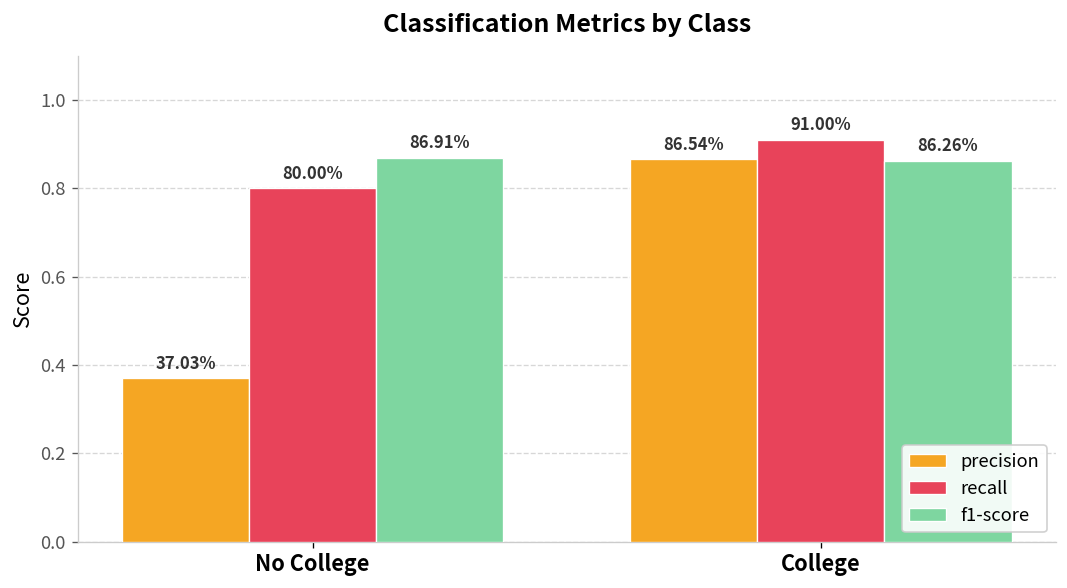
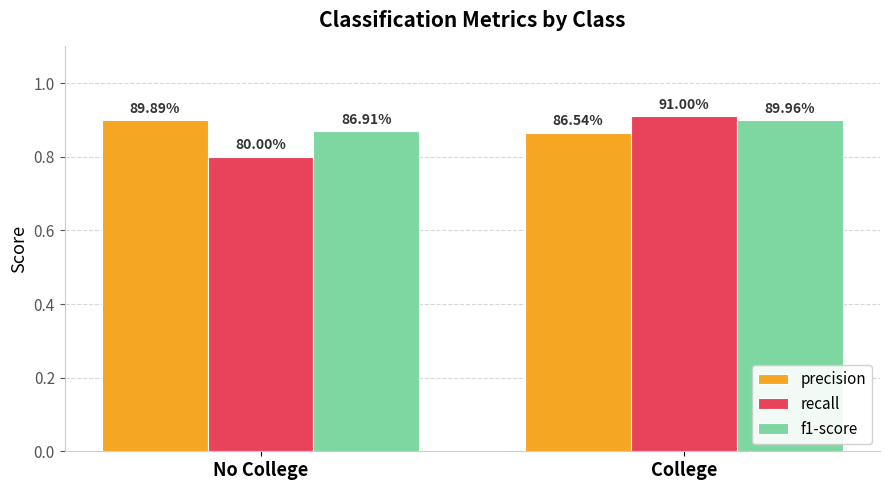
  {
    "precision": {
-     "No College": "37.03%",
+     "No College": "89.89%",
      "College": "86.54%"
    },
    "recall": {
      "No College": "80.00%",
      "College": "91.00%"
    },
    "f1-score": {
      "No College": "86.91%",
-     "College": "86.26%"
+     "College": "89.96%"
    }
  }
